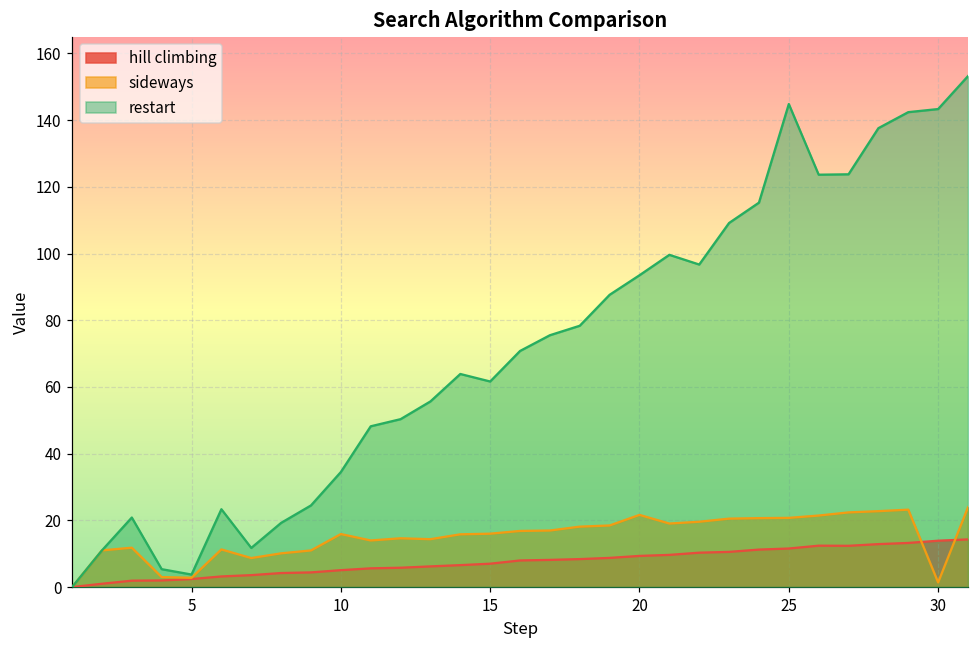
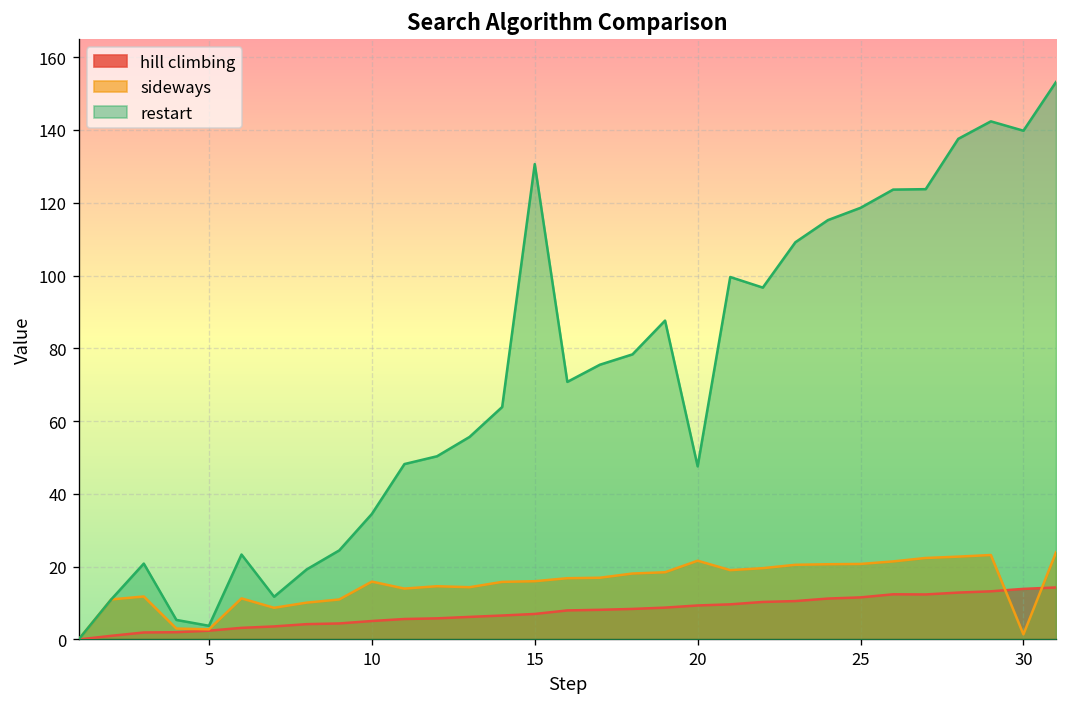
  {
    "hill climbing": {
      "10": 5,
      "15": 7,
      "20": 9,
      "25": 12,
      "30": 14
    },
    "sideways": {
      "10": 16,
      "15": 16,
      "20": 22,
      "25": 21,
      "30": 1
    },
    "restart": {
      "5": 4,
      "10": 34,
-     "15": 62,
-     "20": 93,
-     "25": 145,
-     "30": 143
+     "15": 131,
+     "20": 48,
+     "25": 119,
+     "30": 140
    }
  }
